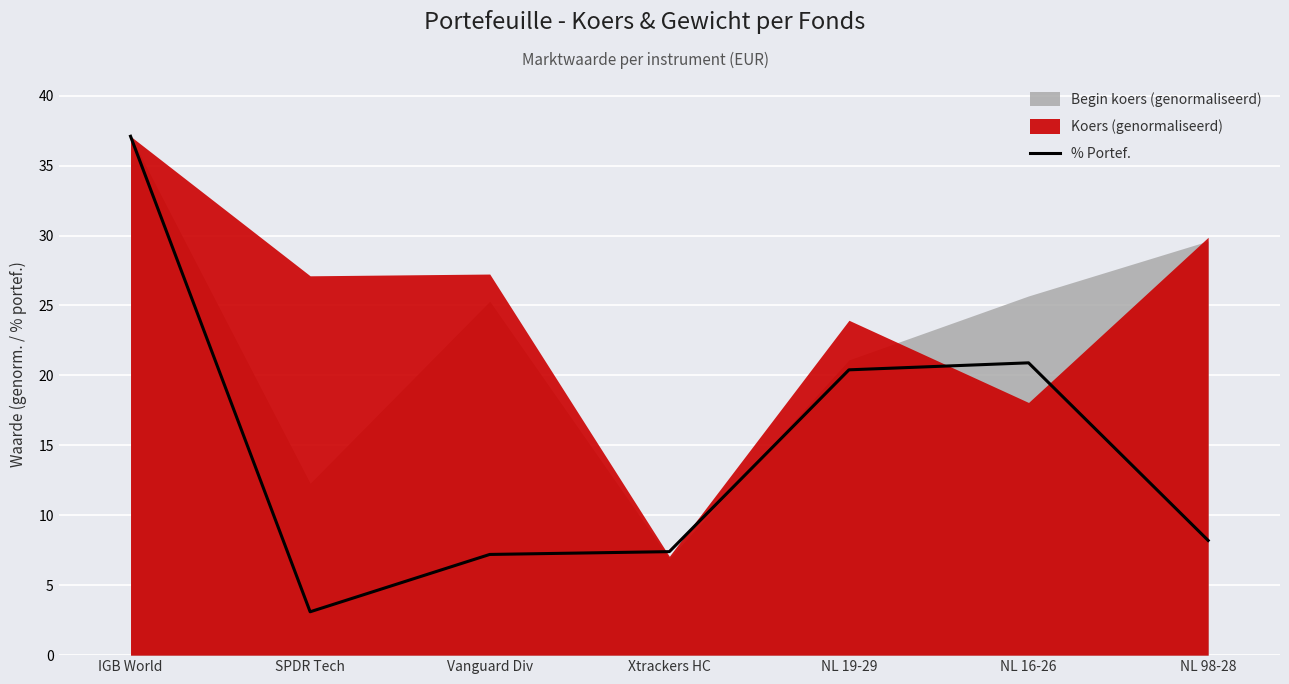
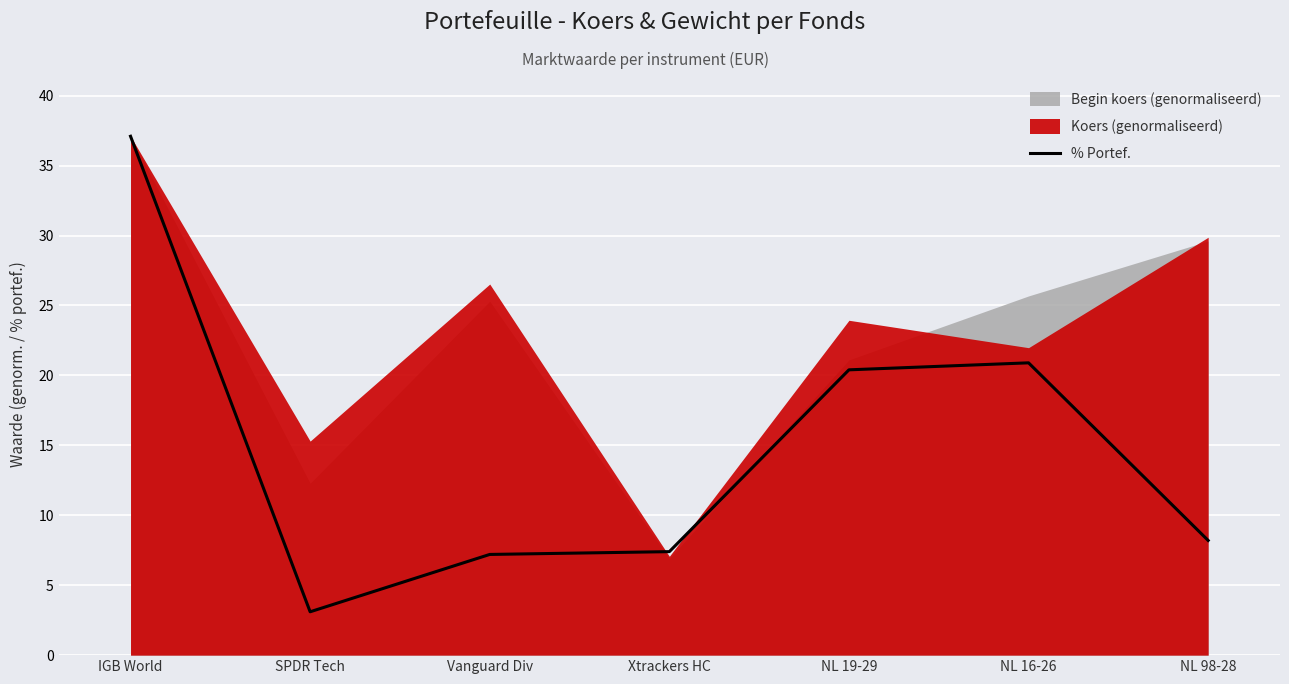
  {
    "% Portef.": {
      "SPDR Tech": 3.1,
      "Vanguard Div": 7.2,
      "Xtrackers HC": 7.4,
      "NL 19-29": 20.4,
      "NL 16-26": 20.9,
      "NL 98-28": 8.2
    },
    "Begin koers (genormaliseerd)": {
      "SPDR Tech": 12.3,
      "Vanguard Div": 25.3,
      "NL 19-29": 21.1,
      "NL 16-26": 25.7,
      "NL 98-28": 29.6
    },
    "Koers (genormaliseerd)": {
-     "SPDR Tech": 27.1,
-     "Vanguard Div": 27.2,
+     "SPDR Tech": 15.3,
+     "Vanguard Div": 26.5,
      "NL 19-29": 23.9,
-     "NL 16-26": 18.1,
+     "NL 16-26": 22.0,
      "NL 98-28": 29.9
    }
  }
